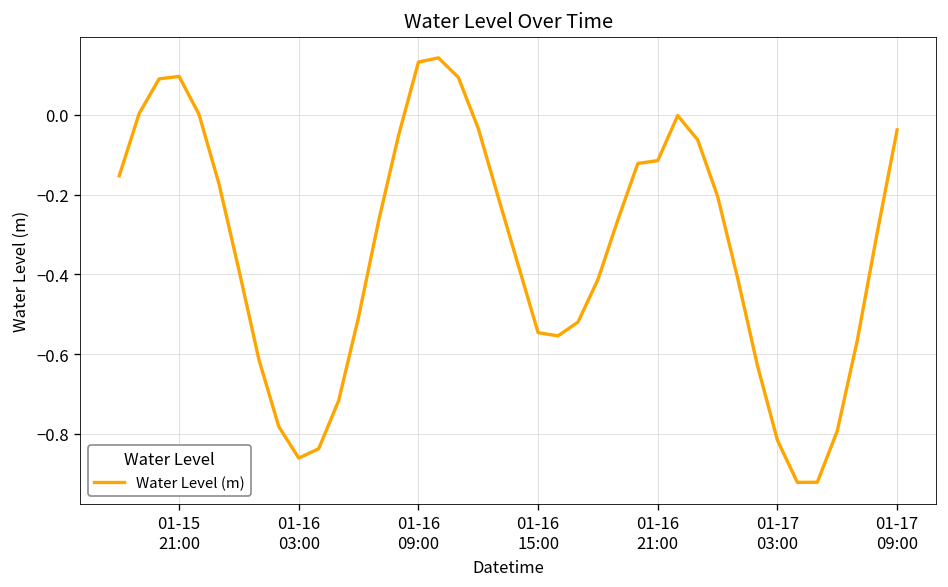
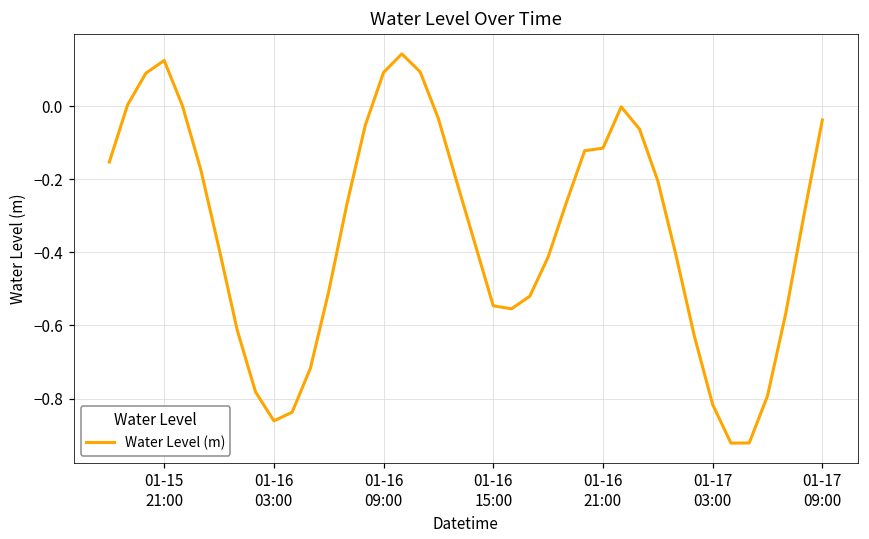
  {
-   "01-15 21:00": 0.10,
+   "01-15 21:00": 0.12,
    "01-16 03:00": -0.86,
-   "01-16 09:00": 0.13,
+   "01-16 09:00": 0.09,
    "01-16 15:00": -0.55,
    "01-16 21:00": -0.11,
    "01-17 03:00": -0.82,
    "01-17 09:00": -0.04
  }
